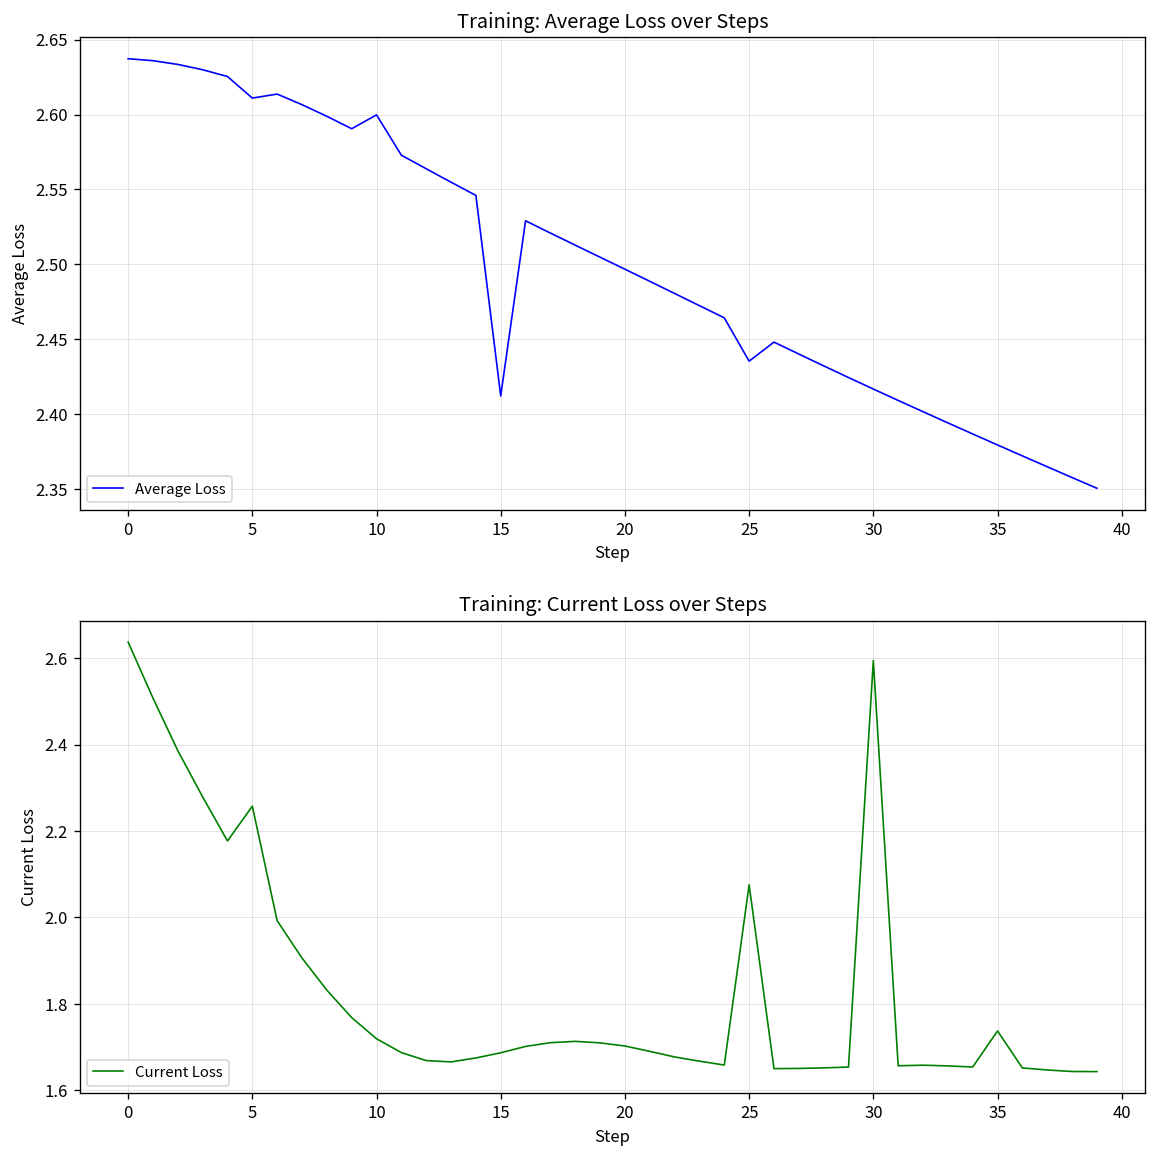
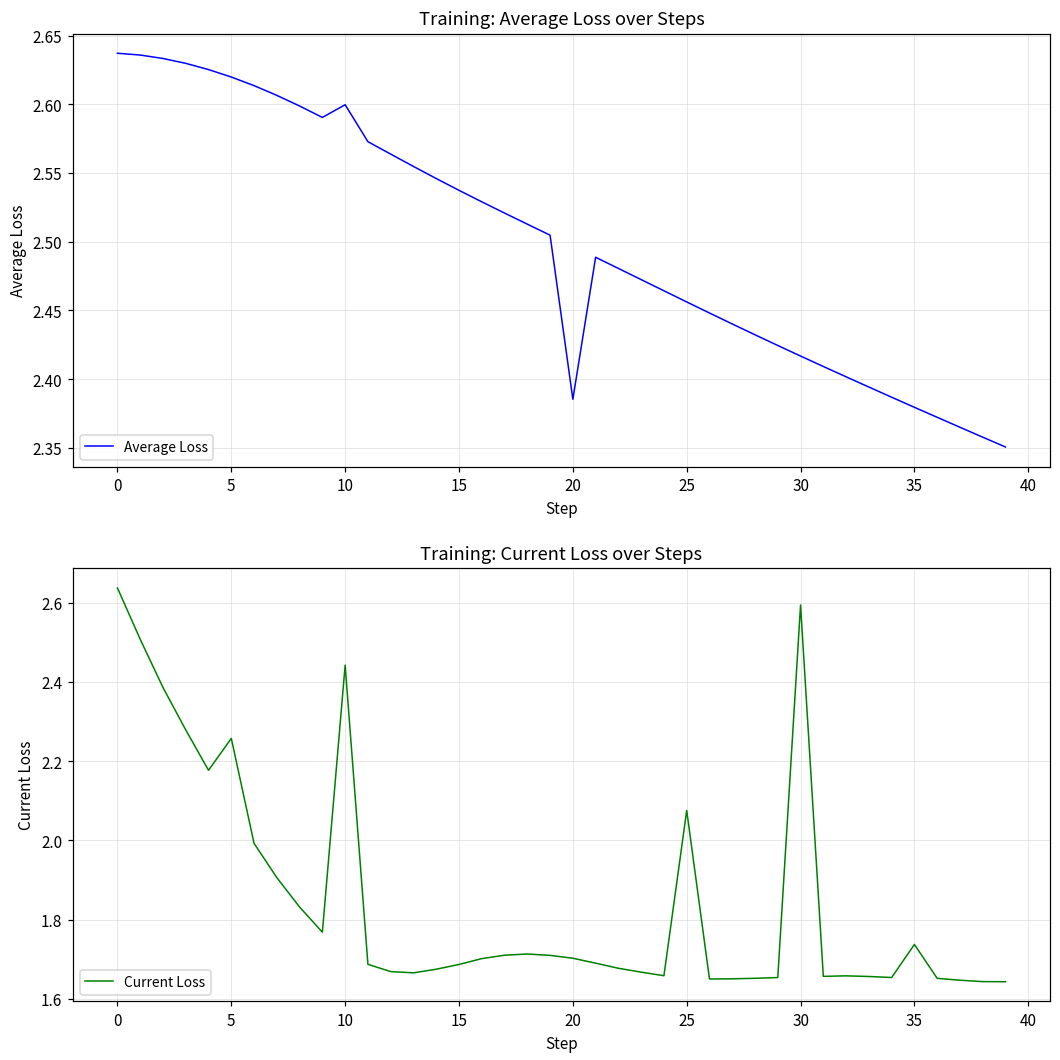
  {
    "Training: Average Loss over Steps": {
      "0": 2.637,
-     "5": 2.611,
+     "5": 2.620,
      "10": 2.600,
-     "15": 2.412,
-     "20": 2.497,
-     "25": 2.435,
+     "15": 2.537,
+     "20": 2.385,
+     "25": 2.456,
      "30": 2.417,
      "35": 2.379
    },
    "Training: Current Loss over Steps": {
      "0": 2.64,
      "5": 2.26,
-     "10": 1.72,
+     "10": 2.44,
      "15": 1.69,
      "20": 1.70,
      "25": 2.08,
      "30": 2.59,
      "35": 1.74
    }
  }
